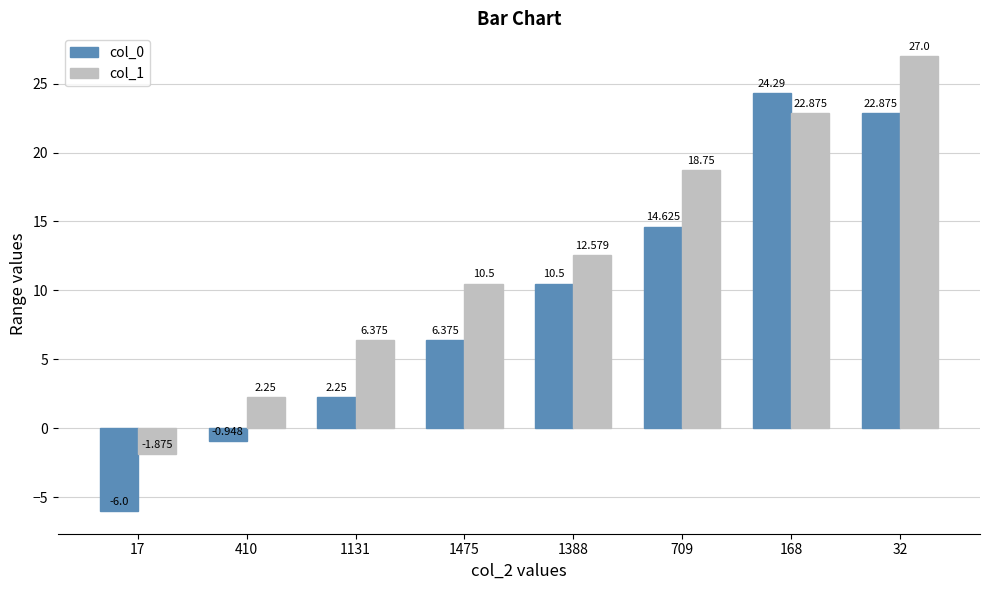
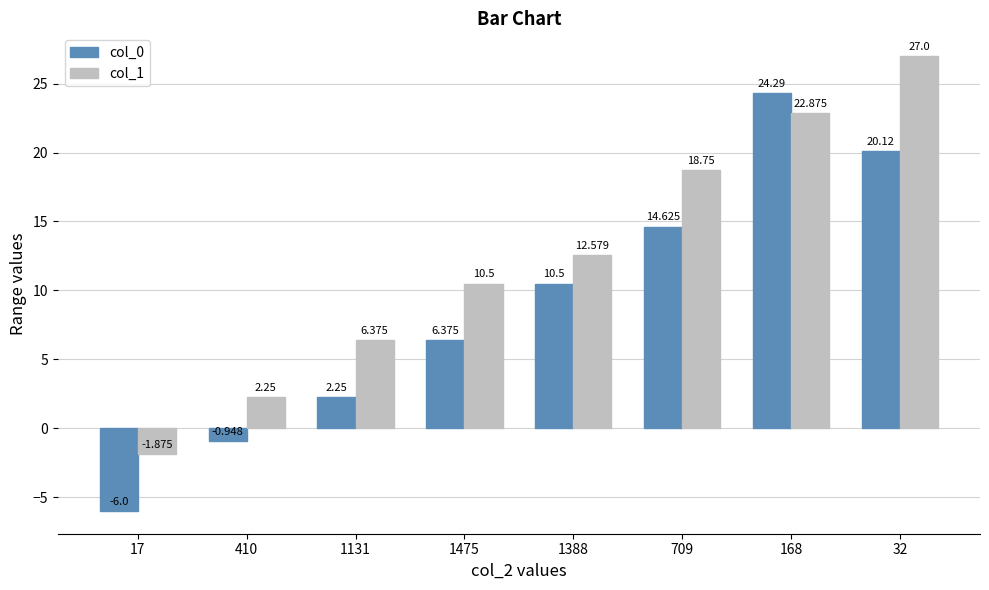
  {
    "col_0": {
      "17": -6.0,
      "410": -0.948,
      "1131": 2.25,
      "1475": 6.375,
      "1388": 10.5,
      "709": 14.625,
      "168": 24.29,
-     "32": 22.875
+     "32": 20.12
    },
    "col_1": {
      "17": -1.875,
      "410": 2.25,
      "1131": 6.375,
      "1475": 10.5,
      "1388": 12.579,
      "709": 18.75,
      "168": 22.875,
      "32": 27.0
    }
  }
